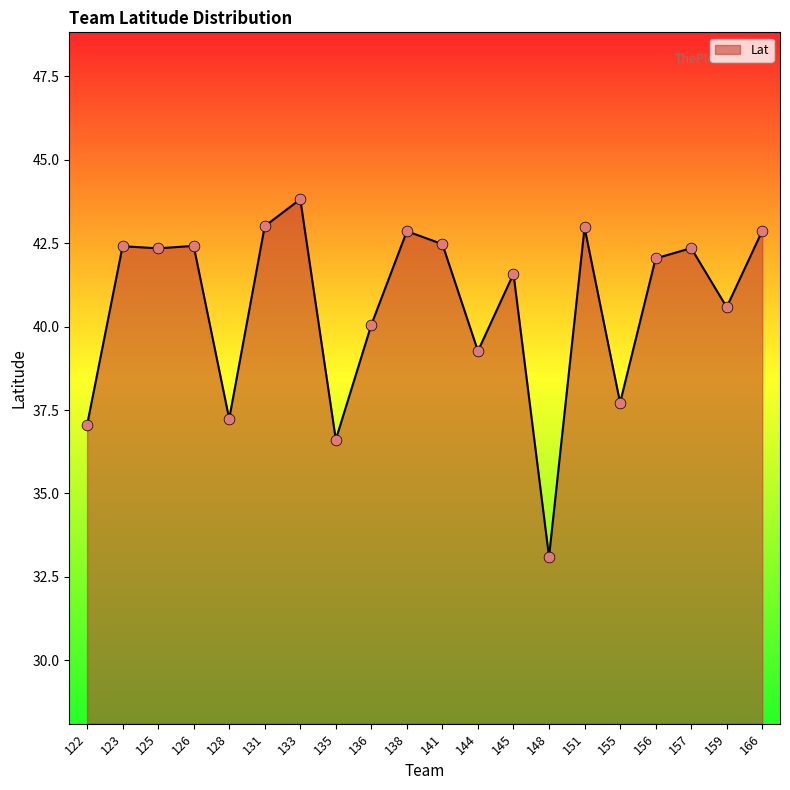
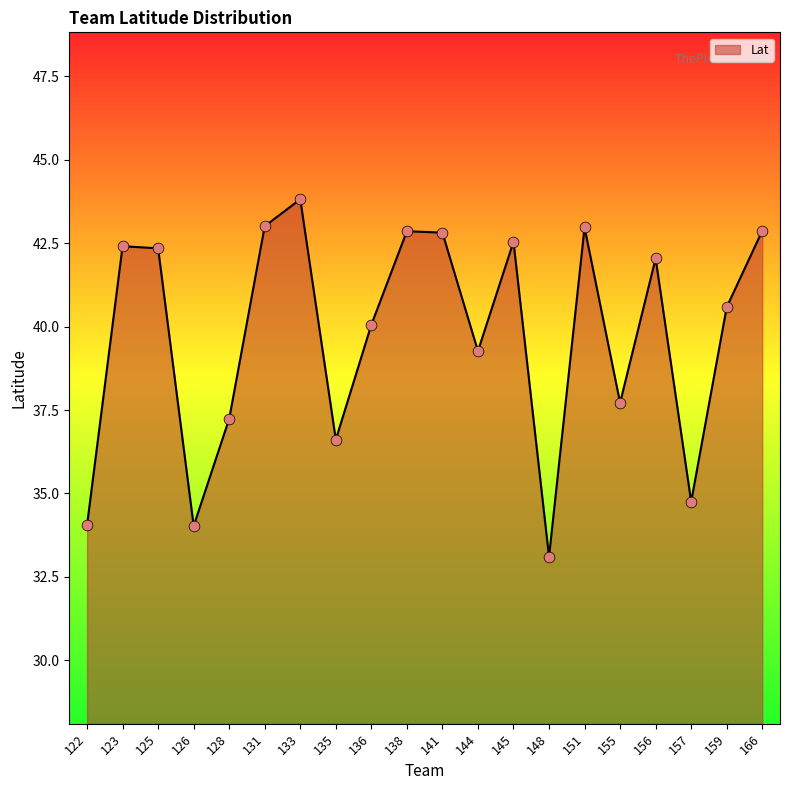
  {
-   "122": 37.0,
+   "122": 34.1,
    "123": 42.4,
    "125": 42.3,
-   "126": 42.4,
+   "126": 34.0,
    "128": 37.2,
    "131": 43.0,
    "133": 43.8,
    "135": 36.6,
    "136": 40.1,
    "138": 42.9,
-   "141": 42.5,
+   "141": 42.8,
    "144": 39.3,
-   "145": 41.6,
+   "145": 42.5,
    "148": 33.1,
    "151": 43.0,
    "155": 37.7,
    "156": 42.0,
-   "157": 42.4,
+   "157": 34.8,
    "159": 40.6,
    "166": 42.9
  }
